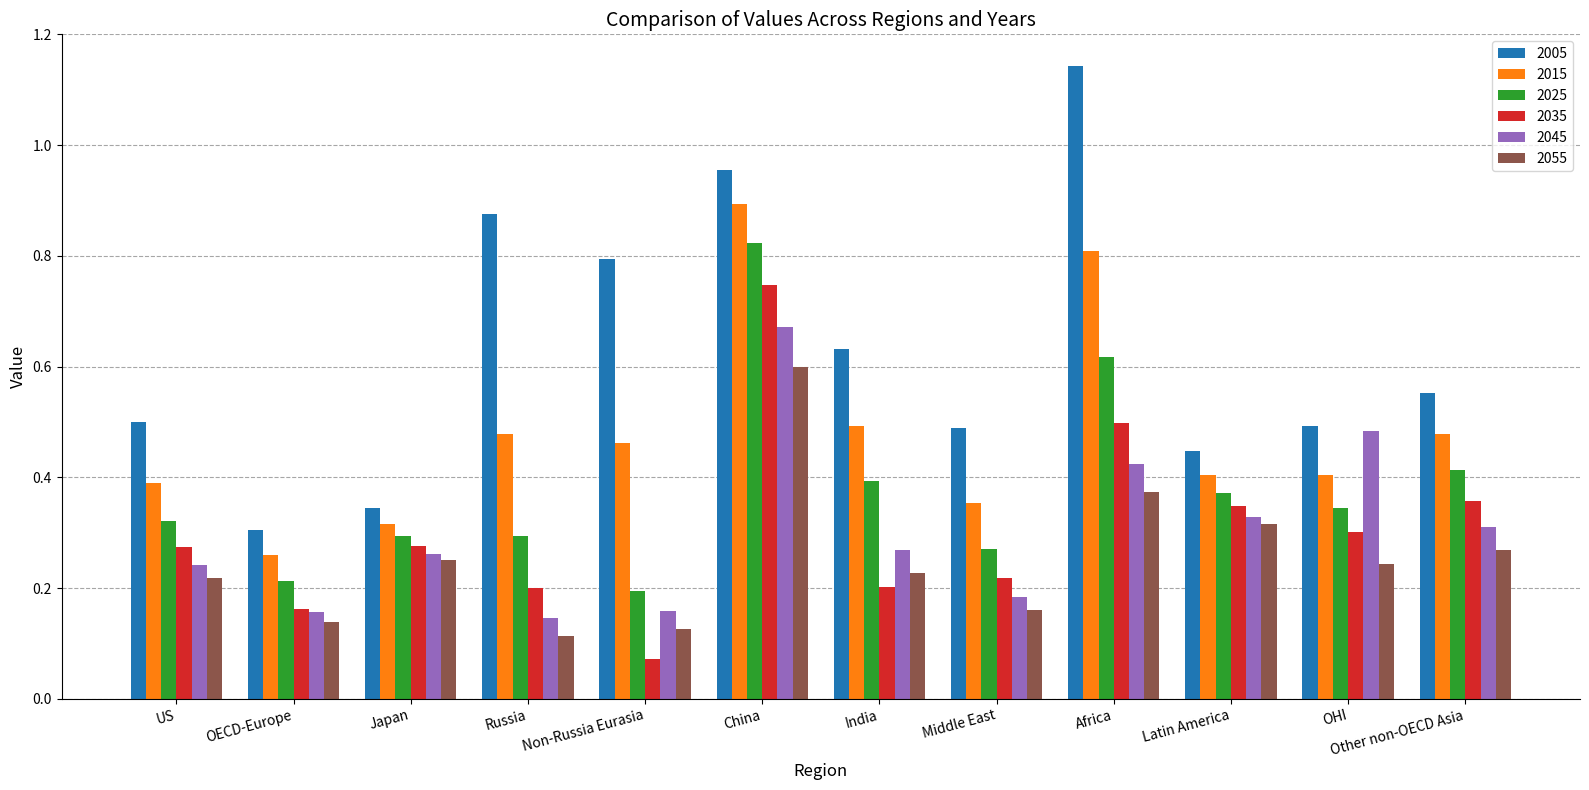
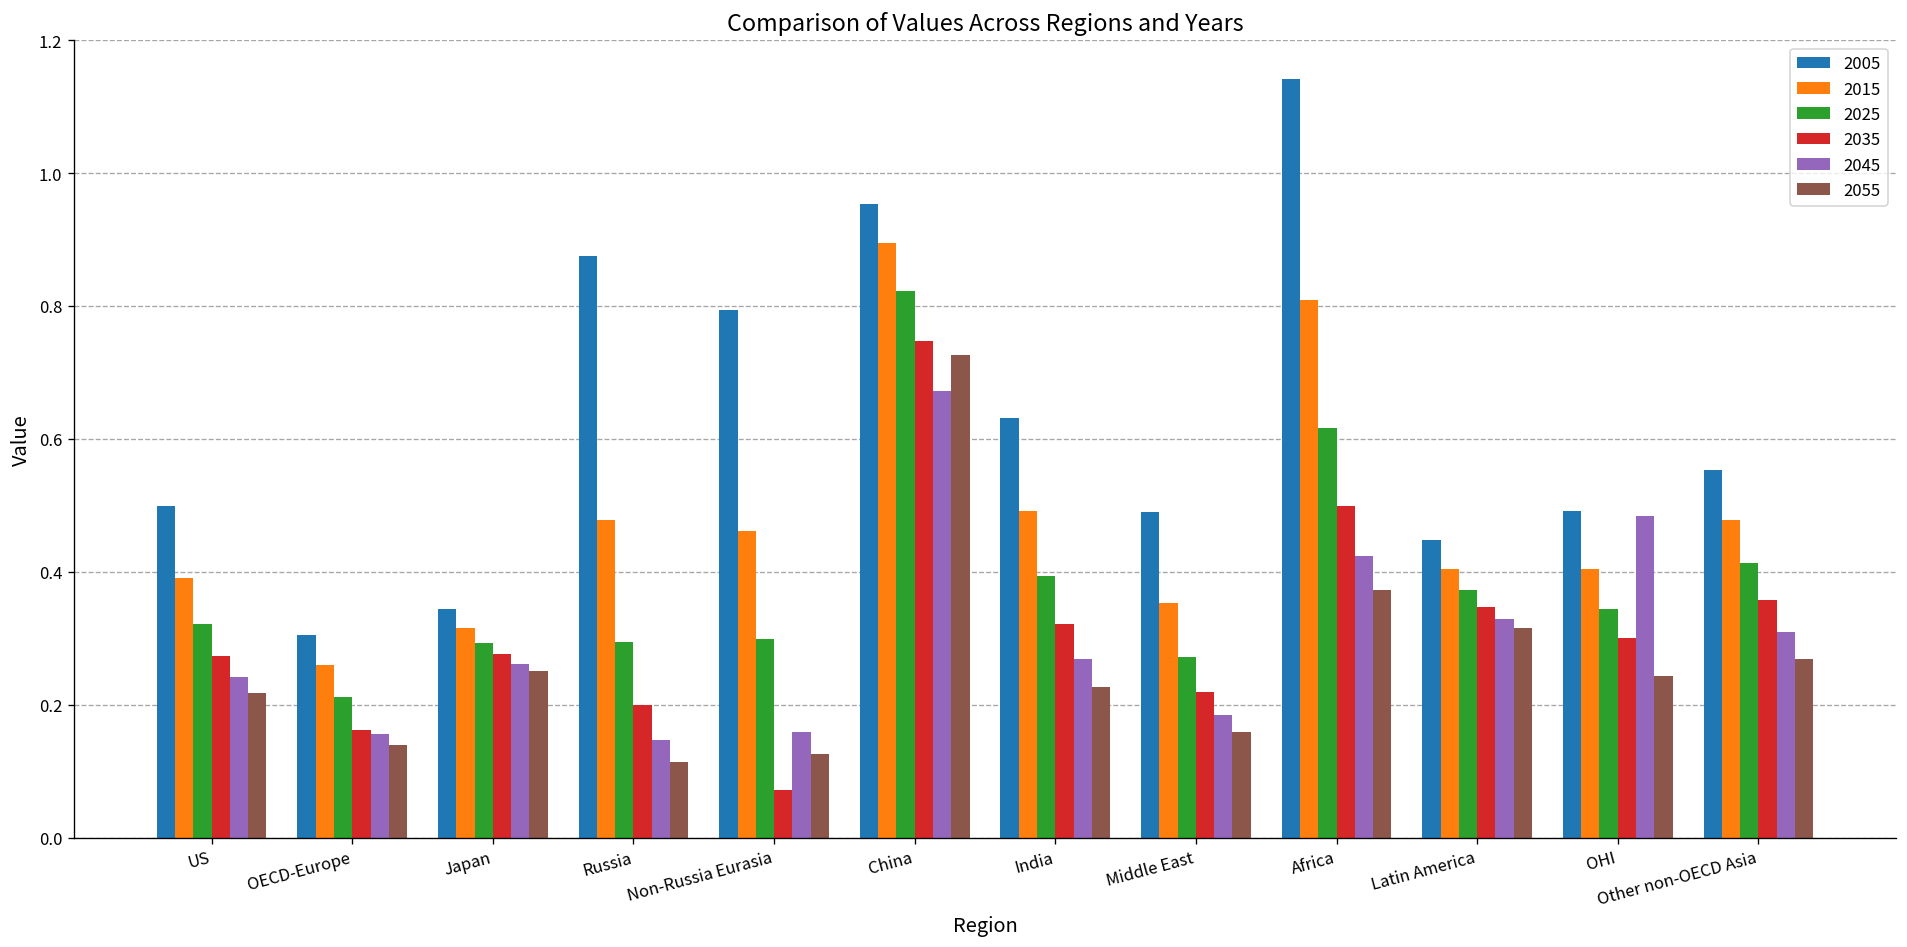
  {
    "2005": {
      "US": 0.50,
      "OECD-Europe": 0.30,
      "Japan": 0.34,
      "Russia": 0.87,
      "Non-Russia Eurasia": 0.79,
      "China": 0.95,
      "India": 0.63,
      "Middle East": 0.49,
      "Africa": 1.14,
      "Latin America": 0.45,
      "OHI": 0.49,
      "Other non-OECD Asia": 0.55
    },
    "2015": {
      "US": 0.39,
      "OECD-Europe": 0.26,
      "Japan": 0.32,
      "Russia": 0.48,
      "Non-Russia Eurasia": 0.46,
      "China": 0.89,
      "India": 0.49,
      "Middle East": 0.35,
      "Africa": 0.81,
      "Latin America": 0.40,
      "OHI": 0.40,
      "Other non-OECD Asia": 0.48
    },
    "2025": {
      "US": 0.32,
      "OECD-Europe": 0.21,
      "Japan": 0.29,
      "Russia": 0.29,
-     "Non-Russia Eurasia": 0.19,
+     "Non-Russia Eurasia": 0.30,
      "China": 0.82,
      "India": 0.39,
      "Middle East": 0.27,
      "Africa": 0.62,
      "Latin America": 0.37,
      "OHI": 0.34,
      "Other non-OECD Asia": 0.41
    },
    "2035": {
      "US": 0.27,
      "OECD-Europe": 0.16,
      "Japan": 0.28,
      "Russia": 0.20,
      "Non-Russia Eurasia": 0.07,
      "China": 0.75,
-     "India": 0.20,
+     "India": 0.32,
      "Middle East": 0.22,
      "Africa": 0.50,
      "Latin America": 0.35,
      "OHI": 0.30,
      "Other non-OECD Asia": 0.36
    },
    "2045": {
      "US": 0.24,
      "OECD-Europe": 0.16,
      "Japan": 0.26,
      "Russia": 0.15,
      "Non-Russia Eurasia": 0.16,
      "China": 0.67,
      "India": 0.27,
      "Middle East": 0.18,
      "Africa": 0.42,
      "Latin America": 0.33,
      "OHI": 0.48,
      "Other non-OECD Asia": 0.31
    },
    "2055": {
      "US": 0.22,
      "OECD-Europe": 0.14,
      "Japan": 0.25,
      "Russia": 0.11,
      "Non-Russia Eurasia": 0.13,
-     "China": 0.60,
+     "China": 0.73,
      "India": 0.23,
      "Middle East": 0.16,
      "Africa": 0.37,
      "Latin America": 0.31,
      "OHI": 0.24,
      "Other non-OECD Asia": 0.27
    }
  }
